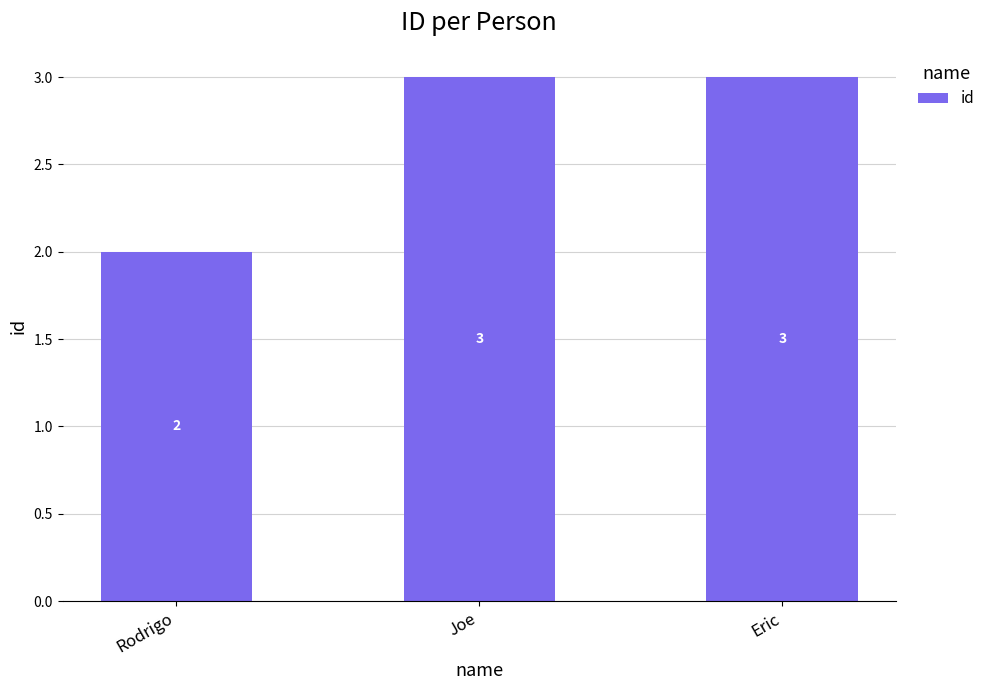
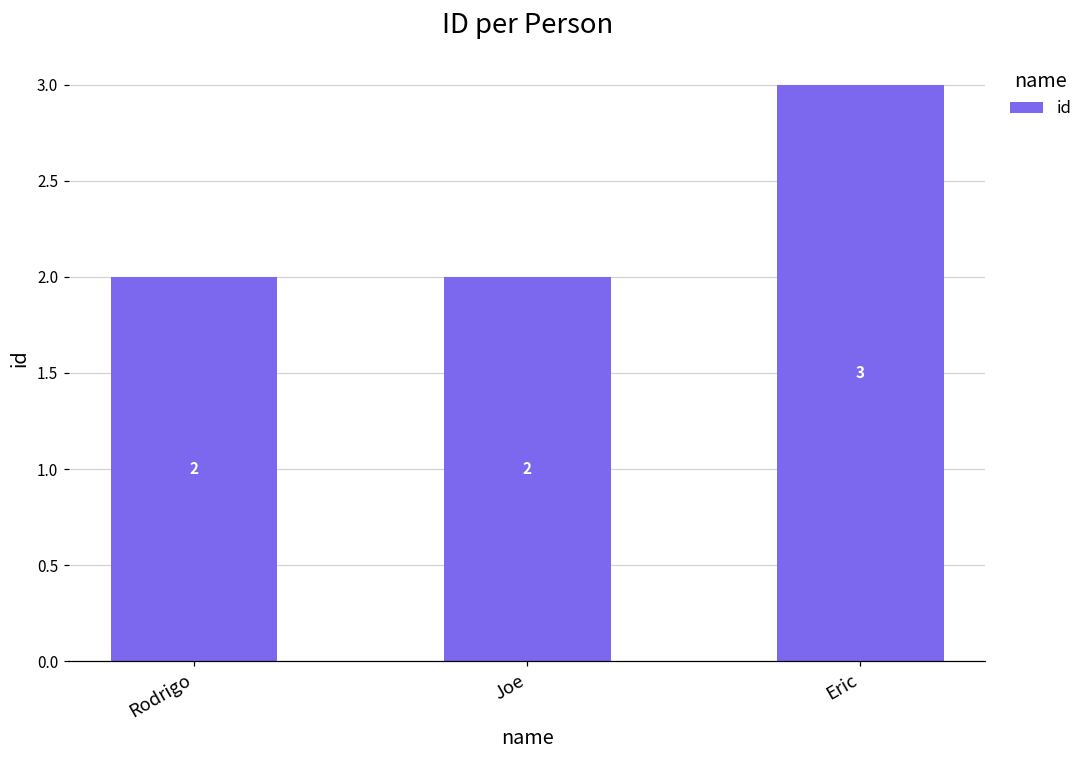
  {
    "Rodrigo": 2,
-   "Joe": 3,
+   "Joe": 2,
    "Eric": 3
  }
